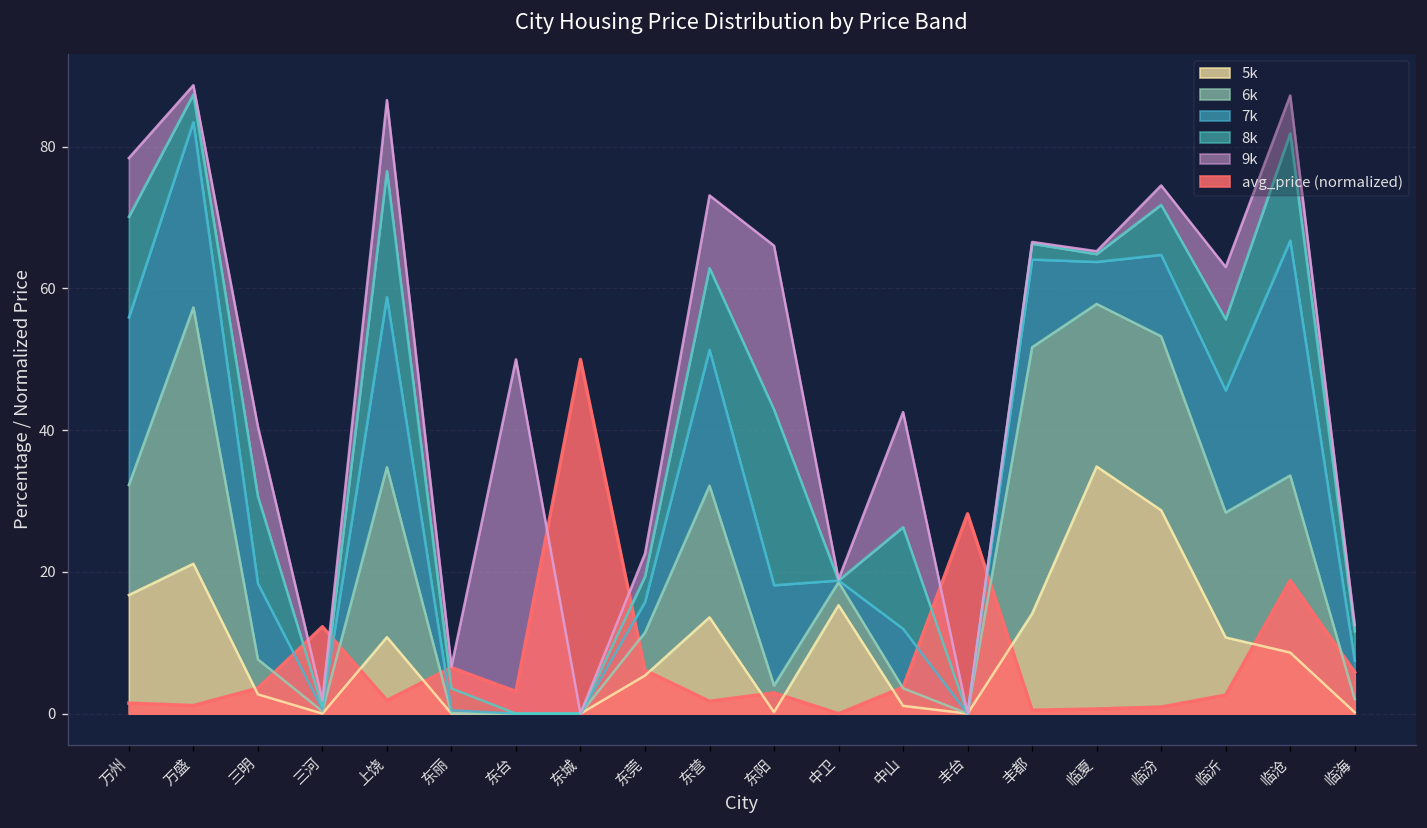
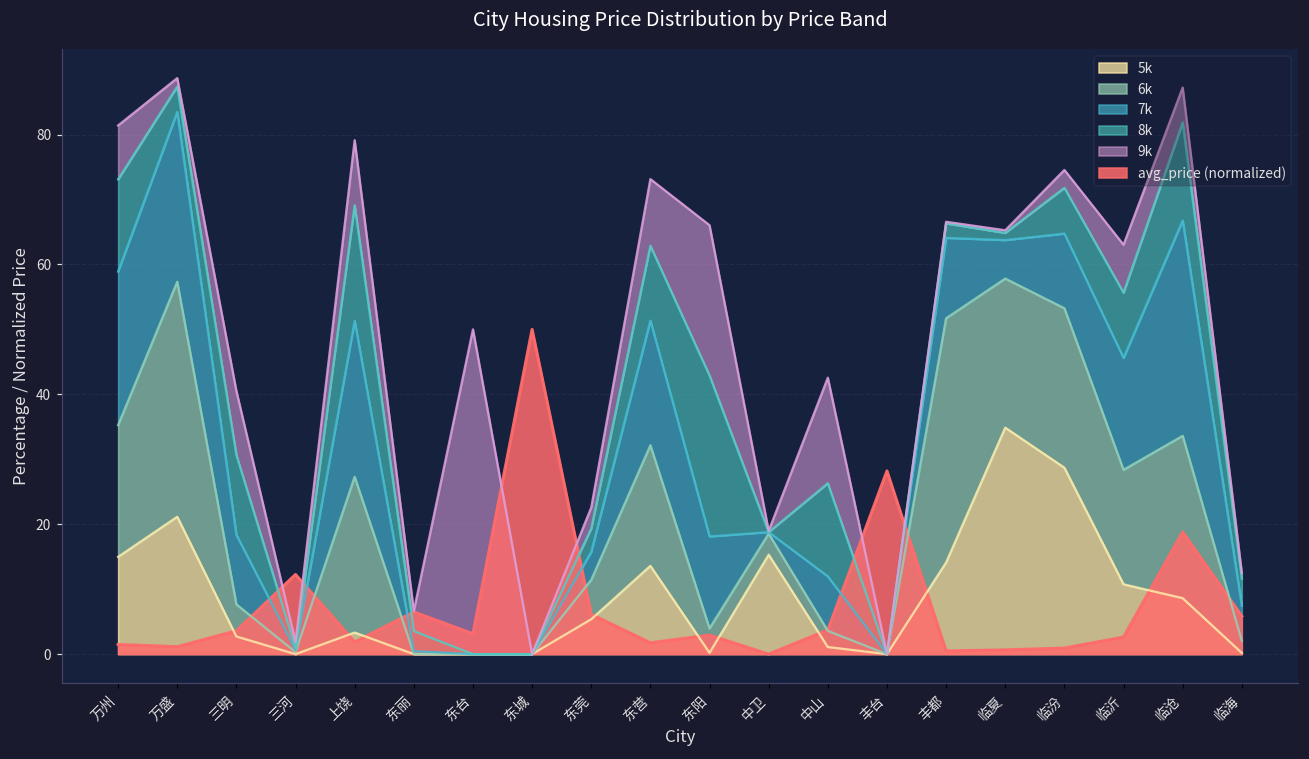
  {
    "5k": {
-     "万州": 17,
+     "万州": 15,
      "万盛": 21,
      "三明": 3,
-     "上饶": 11,
+     "上饶": 3,
      "东莞": 5,
      "东营": 14,
      "东阳": 0,
      "中卫": 15,
      "中山": 1,
      "丰都": 14,
      "临夏": 35,
      "临汾": 29,
      "临沂": 11,
      "临沧": 9,
      "临海": 0
    },
    "6k": {
-     "万州": 16,
+     "万州": 20,
      "万盛": 36,
      "三明": 5,
      "上饶": 24,
      "东莞": 6,
      "东营": 19,
      "东阳": 4,
      "丰都": 38,
      "临夏": 23,
      "临汾": 25,
      "临沂": 18,
      "临沧": 25,
      "临海": 2
    },
    "9k": {
      "万州": 8,
      "万盛": 1,
      "三明": 10,
      "三河": 1,
      "上饶": 10,
      "东台": 50,
      "东莞": 3,
      "东营": 10,
      "东阳": 23,
      "中山": 16,
      "临汾": 3,
      "临沂": 7,
      "临海": 1
    },
    "avg_price (normalized)": {
      "万州": 1,
      "万盛": 1,
      "三明": 4,
      "三河": 12,
      "上饶": 2,
      "东台": 3,
      "东城": 50,
      "东莞": 6,
      "东营": 2,
      "东阳": 3,
      "中卫": 0,
      "丰台": 28,
      "丰都": 0,
      "临夏": 1,
      "临汾": 1,
      "临沂": 3,
      "临沧": 19,
      "临海": 6
    }
  }
